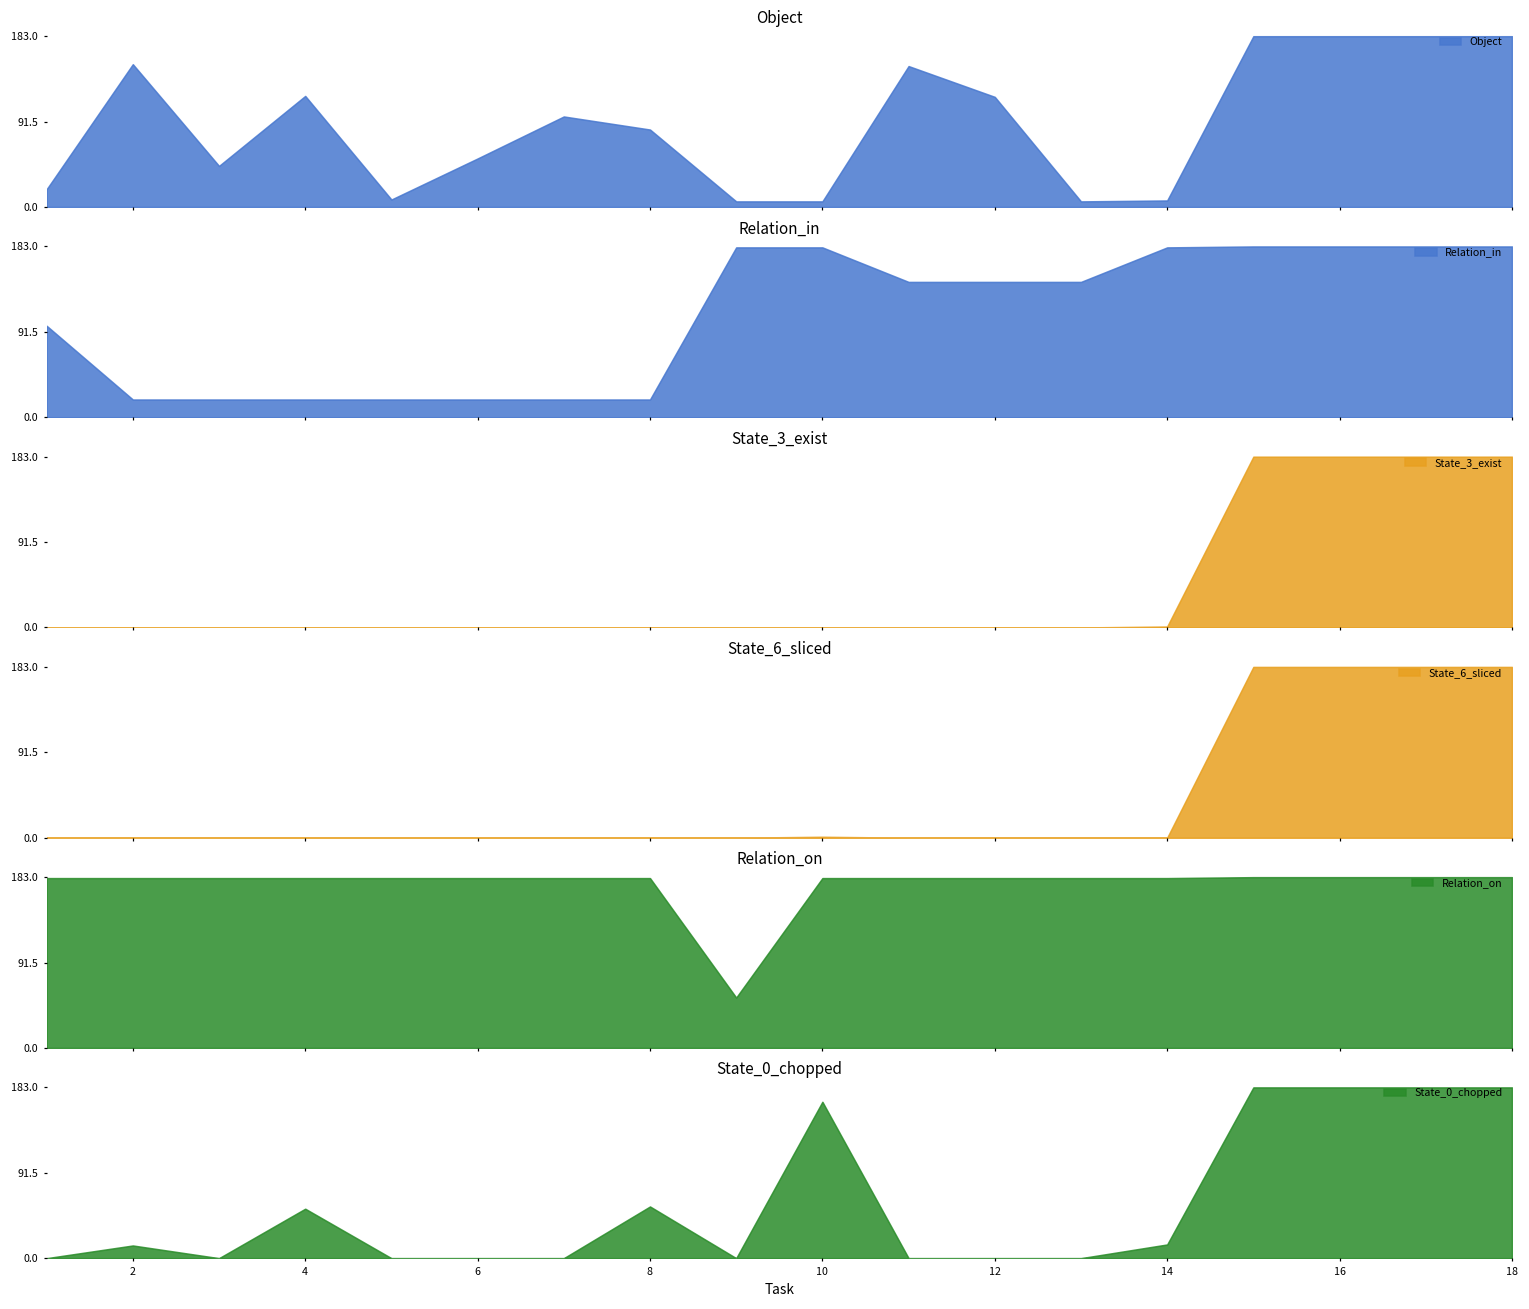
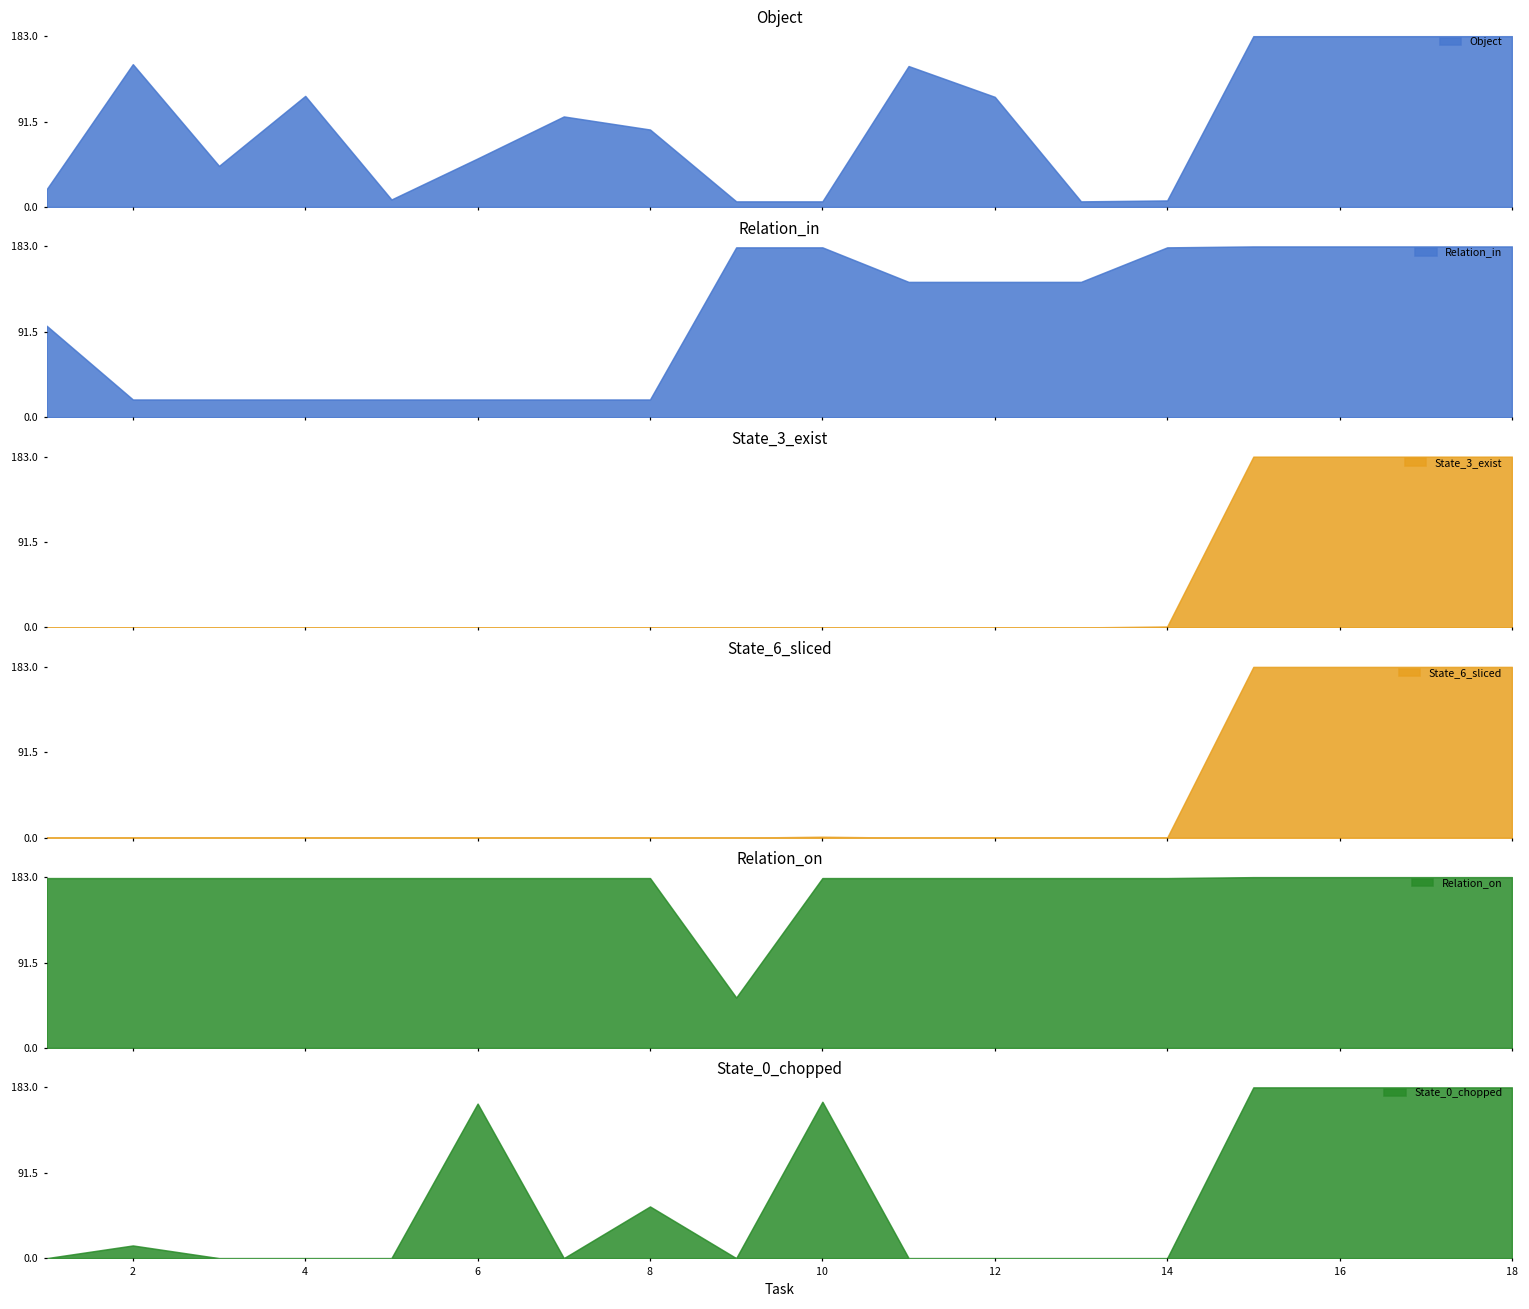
  {
    "State_0_chopped": {
      "2": 10,
-     "4": 50,
-     "6": 0,
+     "4": 0,
+     "6": 170,
      "8": 60,
      "10": 170,
      "12": 0,
-     "14": 10,
+     "14": 0,
      "16": 180,
      "18": 180
    }
  }
